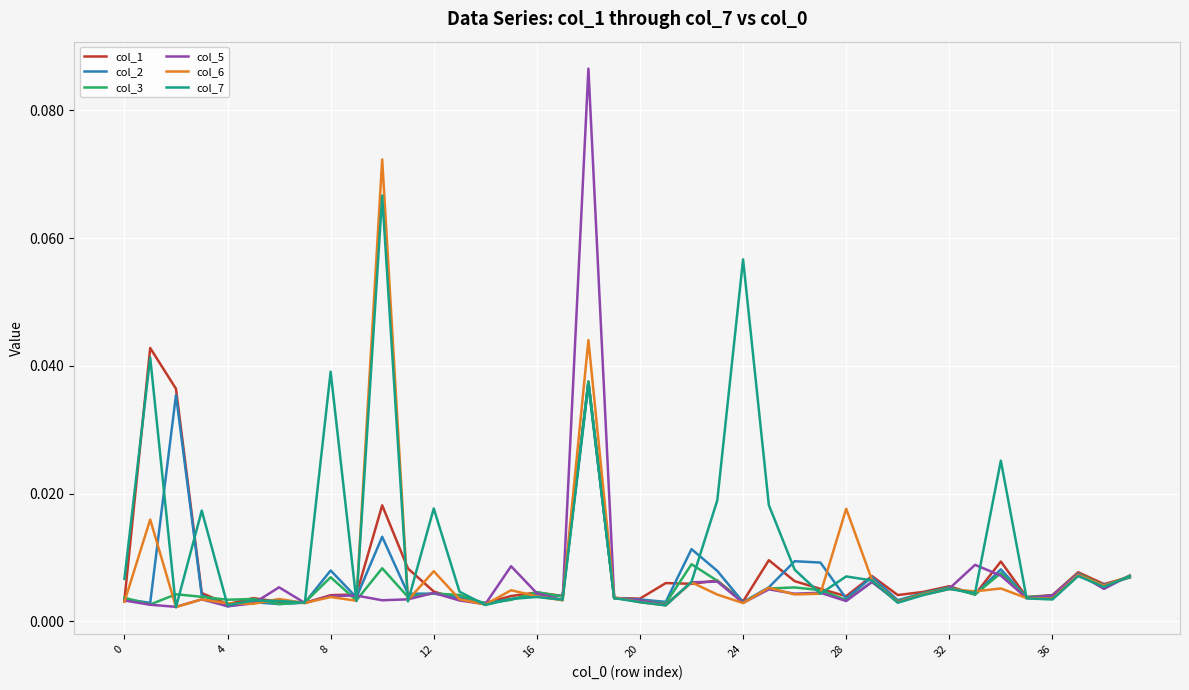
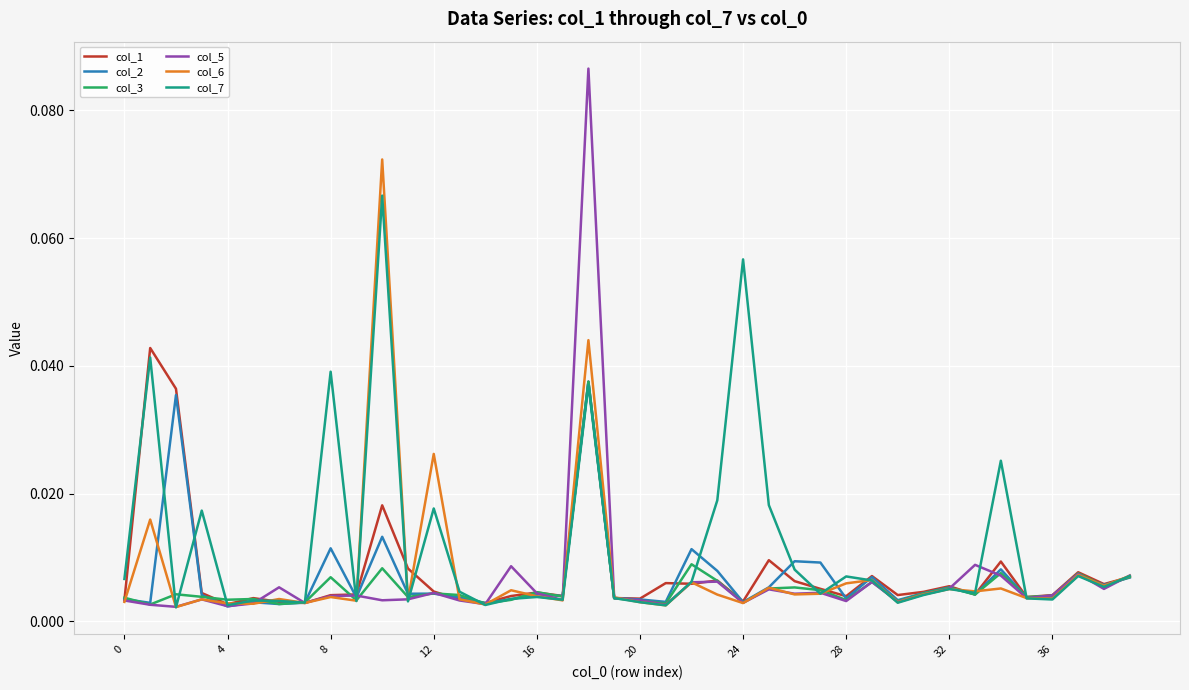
  {
    "col_2": {
-     "8": 0.008
+     "8": 0.011
    },
    "col_6": {
-     "12": 0.008,
-     "28": 0.018
+     "12": 0.026,
+     "28": 0.006
    }
  }
